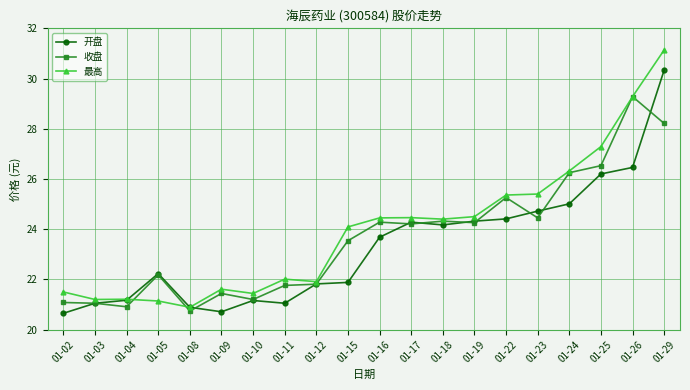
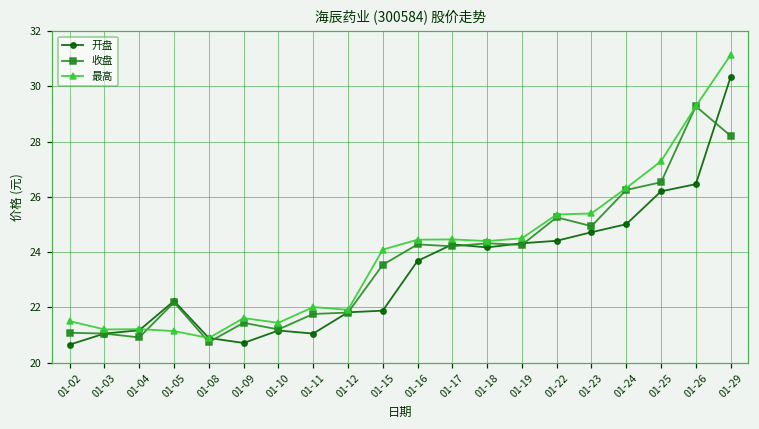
  {
    "开盘": {
      "01-02": 20.7,
      "01-09": 20.7,
      "01-11": 21.1,
      "01-15": 21.9,
      "01-16": 23.7,
      "01-18": 24.2,
      "01-22": 24.4,
      "01-23": 24.7,
      "01-24": 25.0,
      "01-25": 26.2,
      "01-26": 26.5,
      "01-29": 30.3
    },
    "收盘": {
      "01-02": 21.1,
      "01-04": 20.9,
      "01-08": 20.7,
      "01-09": 21.4,
      "01-11": 21.8,
      "01-15": 23.5,
      "01-16": 24.3,
      "01-22": 25.3,
-     "01-23": 24.5,
+     "01-23": 24.9,
      "01-25": 26.5,
      "01-29": 28.2
    },
    "最高": {
      "01-02": 21.5,
      "01-03": 21.2,
      "01-05": 21.1,
      "01-09": 21.6,
      "01-10": 21.4,
      "01-11": 22.0,
      "01-15": 24.1,
      "01-16": 24.5,
      "01-17": 24.5,
      "01-19": 24.5,
      "01-22": 25.4,
      "01-23": 25.4,
      "01-25": 27.3,
      "01-29": 31.1
    }
  }
